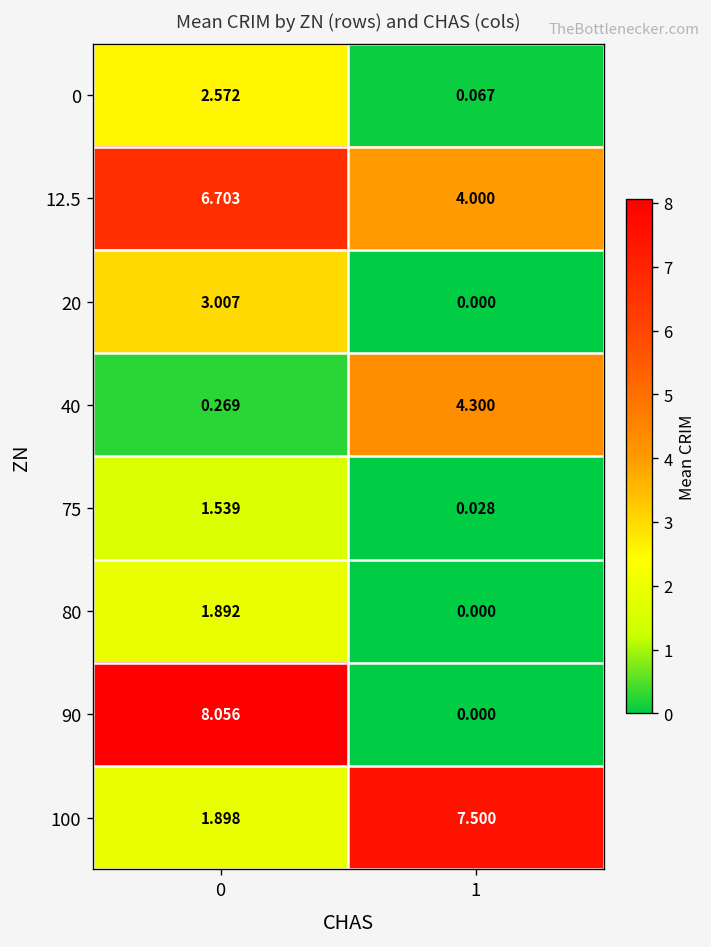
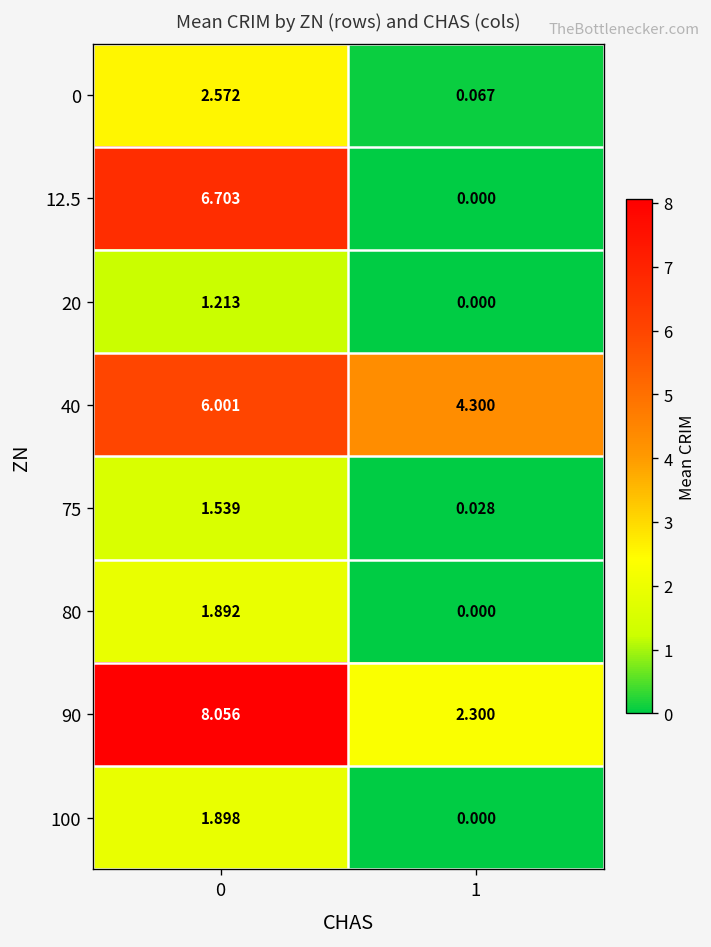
  {
    "0": {
      "0": 2.572,
      "1": 0.067
    },
    "12.5": {
      "0": 6.703,
-     "1": 4.000
+     "1": 0.000
    },
    "20": {
-     "0": 3.007,
+     "0": 1.213,
      "1": 0.000
    },
    "40": {
-     "0": 0.269,
+     "0": 6.001,
      "1": 4.300
    },
    "75": {
      "0": 1.539,
      "1": 0.028
    },
    "80": {
      "0": 1.892,
      "1": 0.000
    },
    "90": {
      "0": 8.056,
-     "1": 0.000
+     "1": 2.300
    },
    "100": {
      "0": 1.898,
-     "1": 7.500
+     "1": 0.000
    }
  }
